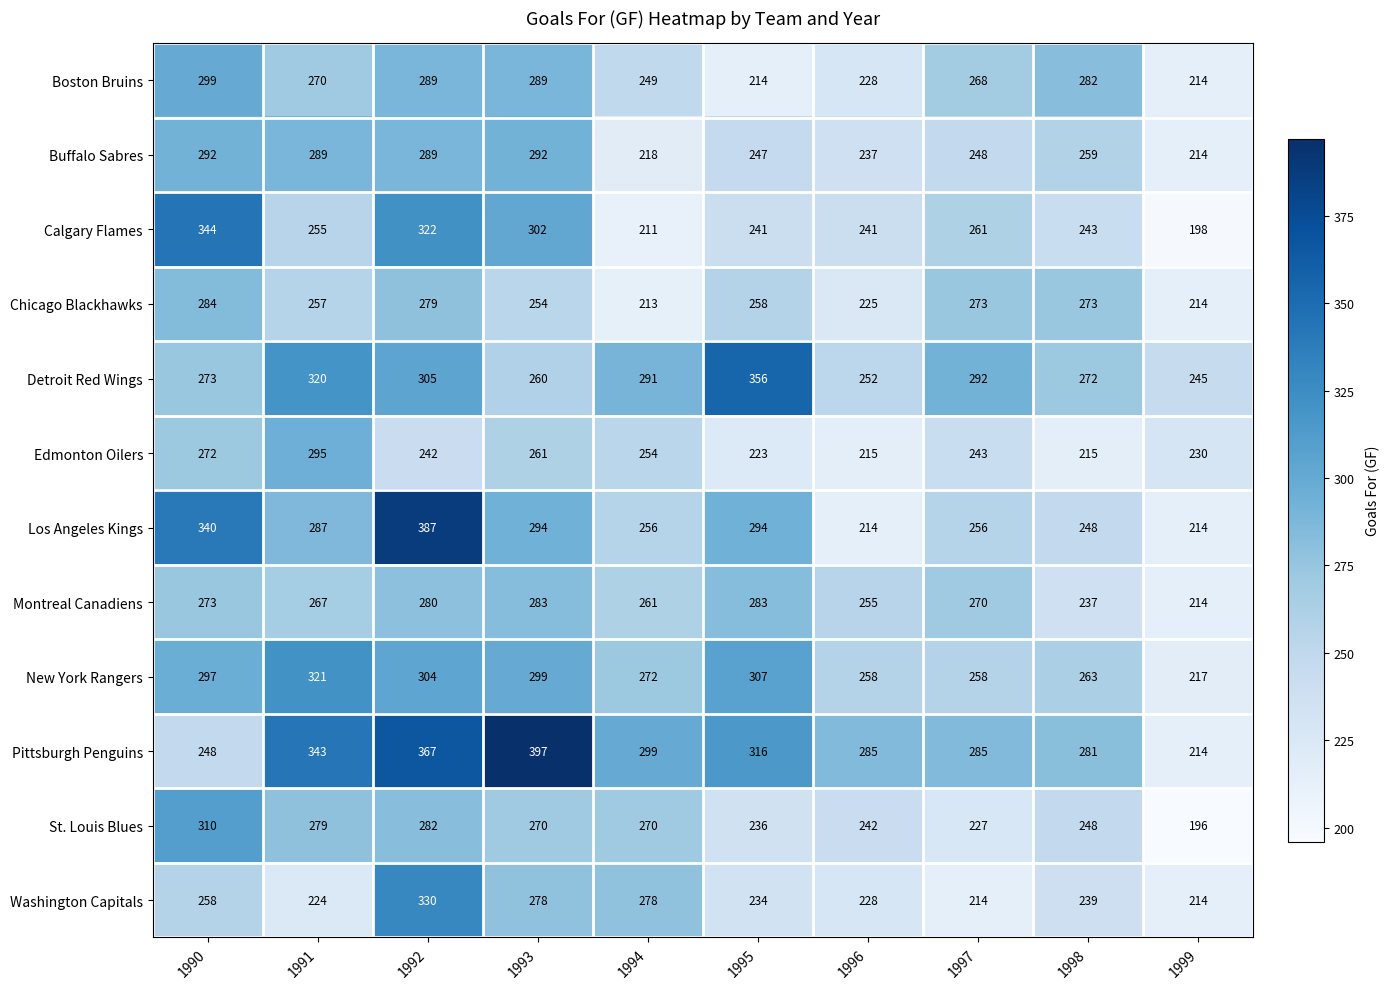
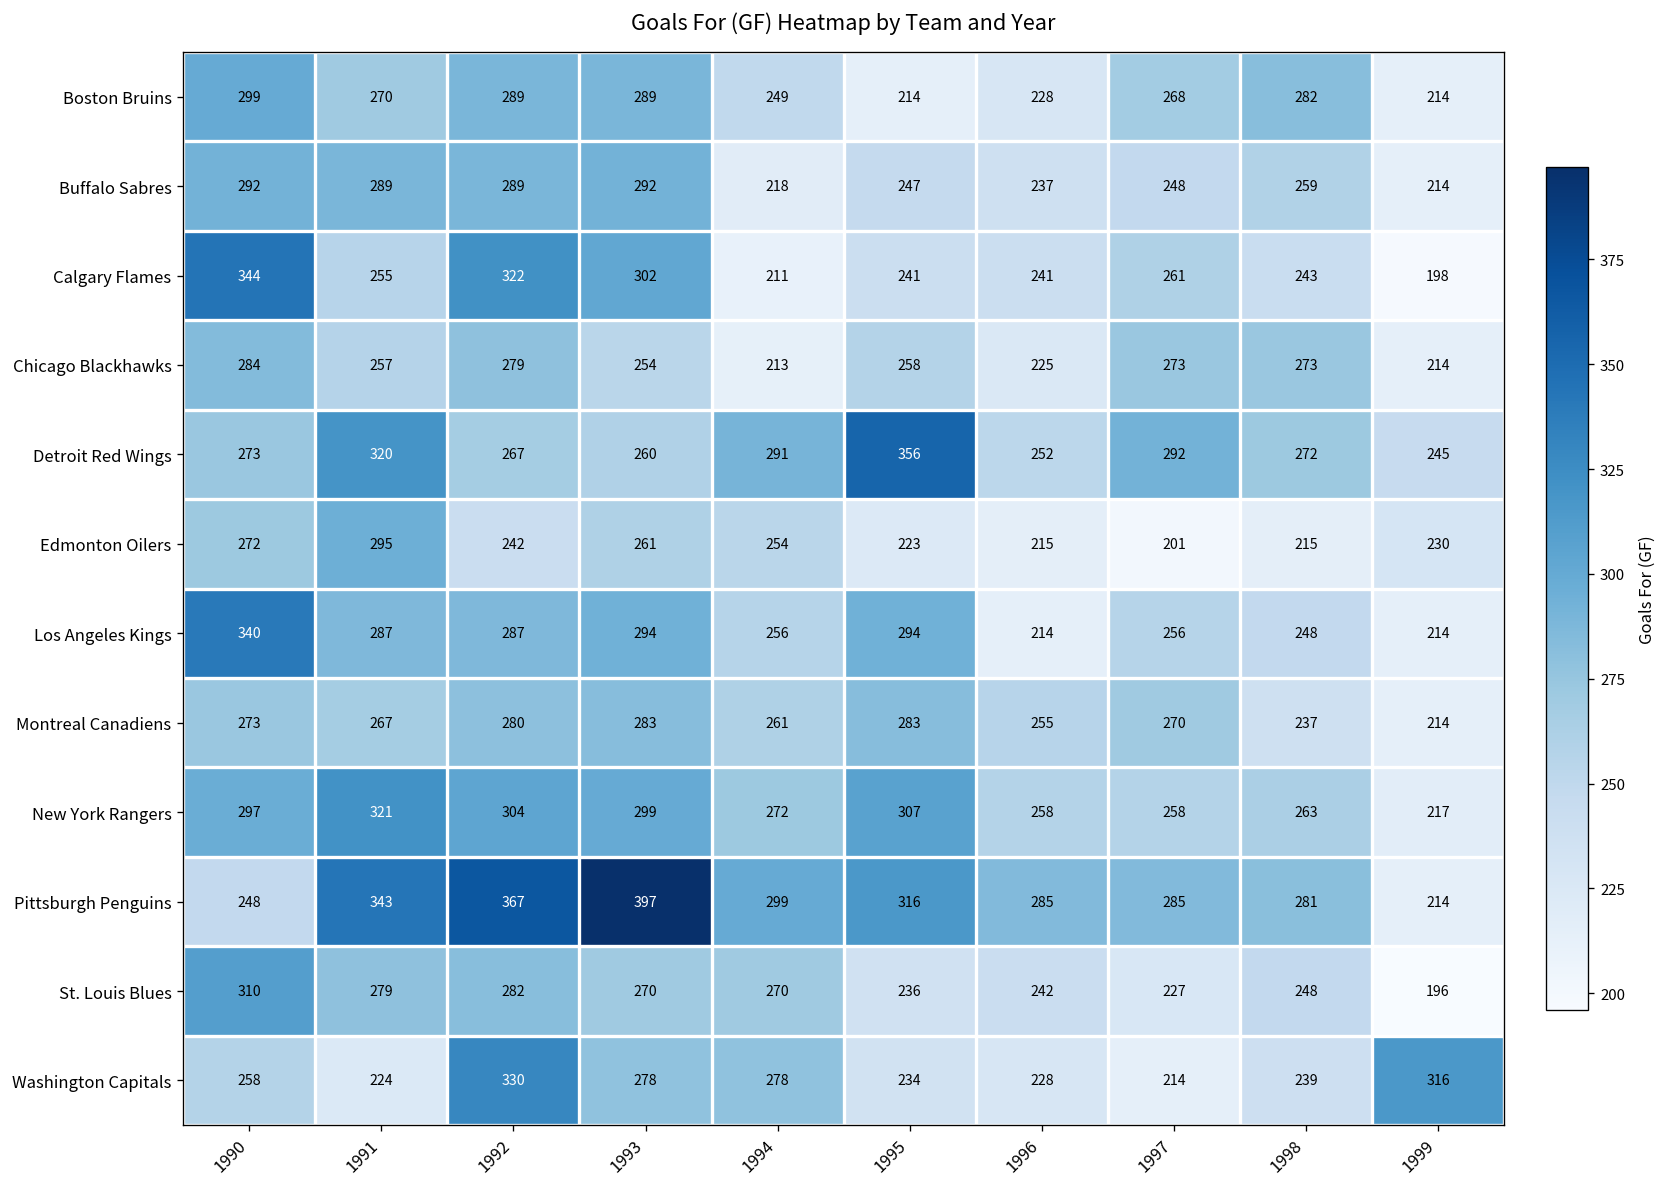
  {
    "Boston Bruins": {
      "1990": 299,
      "1991": 270,
      "1992": 289,
      "1993": 289,
      "1994": 249,
      "1995": 214,
      "1996": 228,
      "1997": 268,
      "1998": 282,
      "1999": 214
    },
    "Buffalo Sabres": {
      "1990": 292,
      "1991": 289,
      "1992": 289,
      "1993": 292,
      "1994": 218,
      "1995": 247,
      "1996": 237,
      "1997": 248,
      "1998": 259,
      "1999": 214
    },
    "Calgary Flames": {
      "1990": 344,
      "1991": 255,
      "1992": 322,
      "1993": 302,
      "1994": 211,
      "1995": 241,
      "1996": 241,
      "1997": 261,
      "1998": 243,
      "1999": 198
    },
    "Chicago Blackhawks": {
      "1990": 284,
      "1991": 257,
      "1992": 279,
      "1993": 254,
      "1994": 213,
      "1995": 258,
      "1996": 225,
      "1997": 273,
      "1998": 273,
      "1999": 214
    },
    "Detroit Red Wings": {
      "1990": 273,
      "1991": 320,
-     "1992": 305,
+     "1992": 267,
      "1993": 260,
      "1994": 291,
      "1995": 356,
      "1996": 252,
      "1997": 292,
      "1998": 272,
      "1999": 245
    },
    "Edmonton Oilers": {
      "1990": 272,
      "1991": 295,
      "1992": 242,
      "1993": 261,
      "1994": 254,
      "1995": 223,
      "1996": 215,
-     "1997": 243,
+     "1997": 201,
      "1998": 215,
      "1999": 230
    },
    "Los Angeles Kings": {
      "1990": 340,
      "1991": 287,
-     "1992": 387,
+     "1992": 287,
      "1993": 294,
      "1994": 256,
      "1995": 294,
      "1996": 214,
      "1997": 256,
      "1998": 248,
      "1999": 214
    },
    "Montreal Canadiens": {
      "1990": 273,
      "1991": 267,
      "1992": 280,
      "1993": 283,
      "1994": 261,
      "1995": 283,
      "1996": 255,
      "1997": 270,
      "1998": 237,
      "1999": 214
    },
    "New York Rangers": {
      "1990": 297,
      "1991": 321,
      "1992": 304,
      "1993": 299,
      "1994": 272,
      "1995": 307,
      "1996": 258,
      "1997": 258,
      "1998": 263,
      "1999": 217
    },
    "Pittsburgh Penguins": {
      "1990": 248,
      "1991": 343,
      "1992": 367,
      "1993": 397,
      "1994": 299,
      "1995": 316,
      "1996": 285,
      "1997": 285,
      "1998": 281,
      "1999": 214
    },
    "St. Louis Blues": {
      "1990": 310,
      "1991": 279,
      "1992": 282,
      "1993": 270,
      "1994": 270,
      "1995": 236,
      "1996": 242,
      "1997": 227,
      "1998": 248,
      "1999": 196
    },
    "Washington Capitals": {
      "1990": 258,
      "1991": 224,
      "1992": 330,
      "1993": 278,
      "1994": 278,
      "1995": 234,
      "1996": 228,
      "1997": 214,
      "1998": 239,
-     "1999": 214
+     "1999": 316
    }
  }
